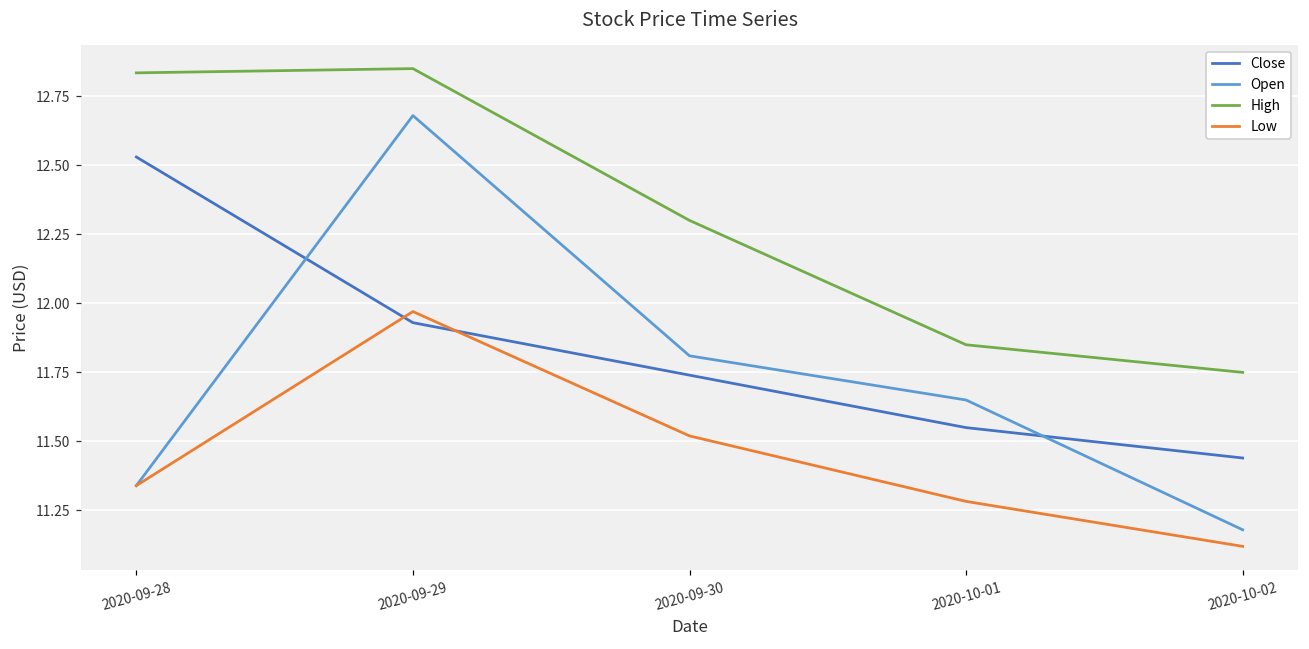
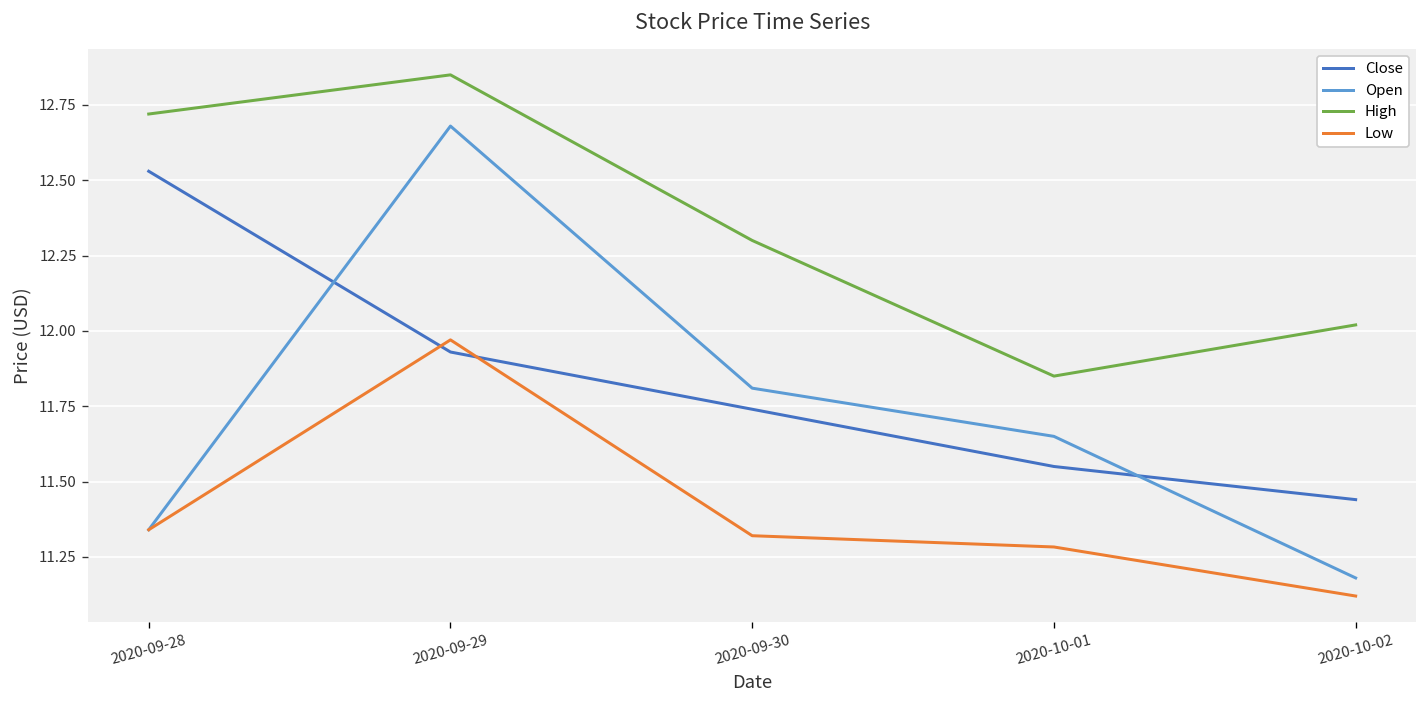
  {
    "High": {
-     "2020-09-28": 12.83,
+     "2020-09-28": 12.72,
      "2020-09-29": 12.85,
      "2020-09-30": 12.30,
      "2020-10-01": 11.85,
-     "2020-10-02": 11.75
+     "2020-10-02": 12.02
    },
    "Low": {
      "2020-09-29": 11.97,
-     "2020-09-30": 11.52,
+     "2020-09-30": 11.32,
      "2020-10-01": 11.28,
      "2020-10-02": 11.12
    }
  }
